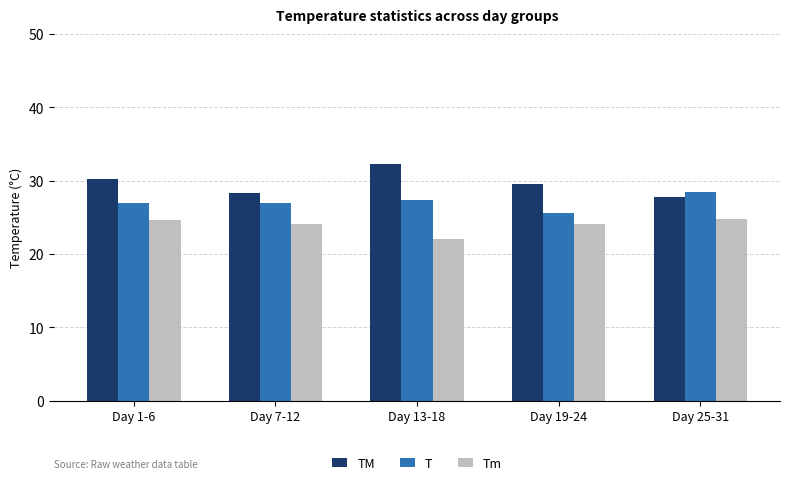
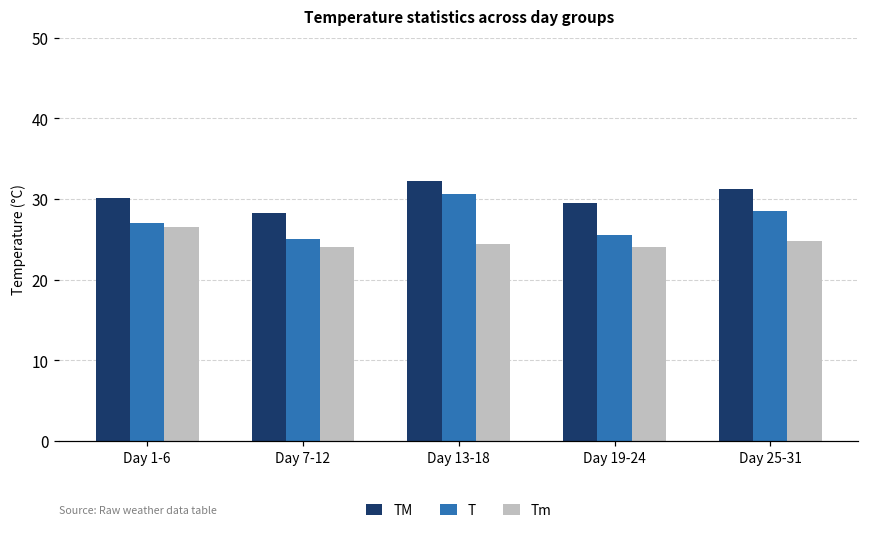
  {
    "TM": {
      "Day 1-6": 30,
      "Day 7-12": 28,
      "Day 13-18": 32,
      "Day 19-24": 30,
-     "Day 25-31": 28
+     "Day 25-31": 31
    },
    "T": {
      "Day 1-6": 27,
-     "Day 7-12": 27,
-     "Day 13-18": 27,
+     "Day 7-12": 25,
+     "Day 13-18": 31,
      "Day 19-24": 26,
      "Day 25-31": 29
    },
    "Tm": {
-     "Day 1-6": 25,
+     "Day 1-6": 27,
      "Day 7-12": 24,
-     "Day 13-18": 22,
+     "Day 13-18": 25,
      "Day 19-24": 24,
      "Day 25-31": 25
    }
  }
